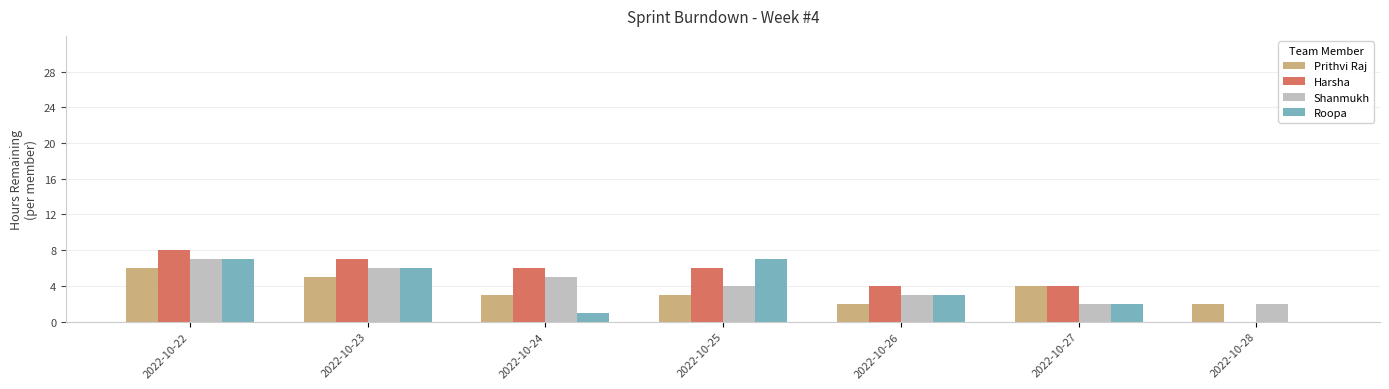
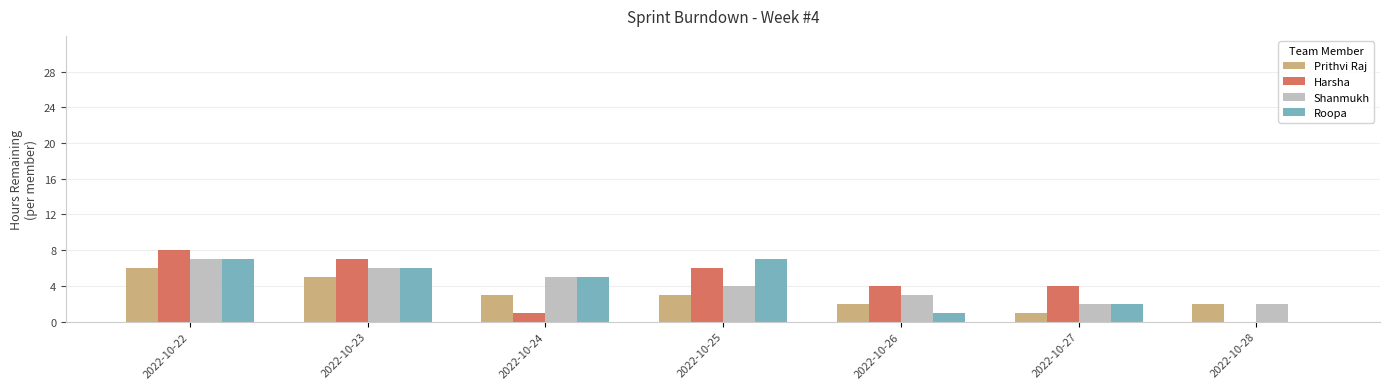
  {
    "Prithvi Raj": {
      "2022-10-22": 6,
      "2022-10-23": 5,
      "2022-10-24": 3,
      "2022-10-25": 3,
      "2022-10-26": 2,
-     "2022-10-27": 4,
+     "2022-10-27": 1,
      "2022-10-28": 2
    },
    "Harsha": {
      "2022-10-22": 8,
      "2022-10-23": 7,
-     "2022-10-24": 6,
+     "2022-10-24": 1,
      "2022-10-25": 6,
      "2022-10-26": 4,
      "2022-10-27": 4,
      "2022-10-28": 0
    },
    "Shanmukh": {
      "2022-10-22": 7,
      "2022-10-23": 6,
      "2022-10-24": 5,
      "2022-10-25": 4,
      "2022-10-26": 3,
      "2022-10-27": 2,
      "2022-10-28": 2
    },
    "Roopa": {
      "2022-10-22": 7,
      "2022-10-23": 6,
-     "2022-10-24": 1,
+     "2022-10-24": 5,
      "2022-10-25": 7,
-     "2022-10-26": 3,
+     "2022-10-26": 1,
      "2022-10-27": 2,
      "2022-10-28": 0
    }
  }
